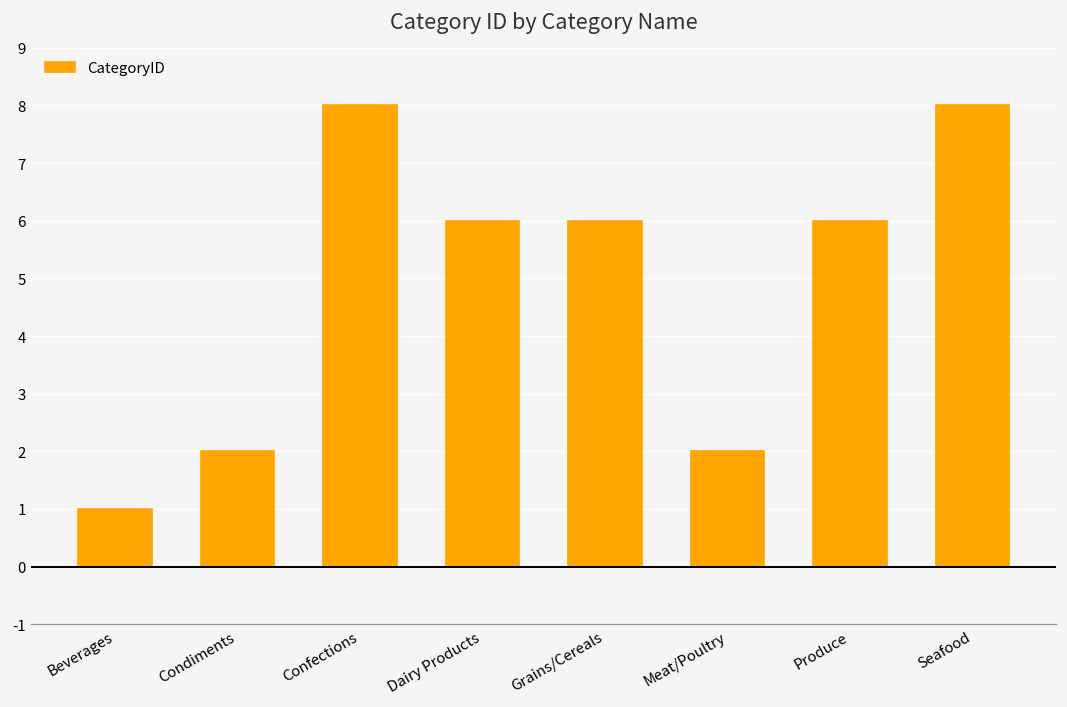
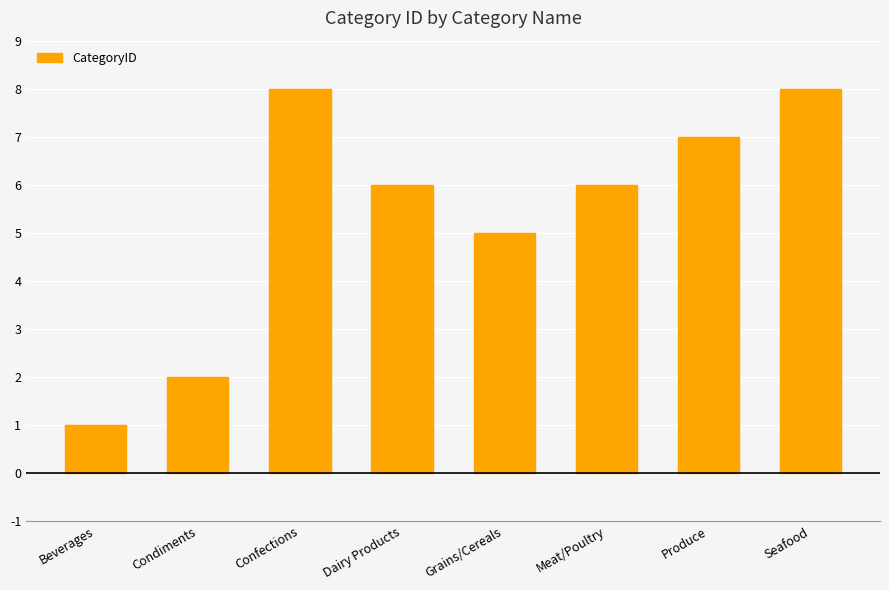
  {
    "Beverages": 1,
    "Condiments": 2,
    "Confections": 8,
    "Dairy Products": 6,
-   "Grains/Cereals": 6,
-   "Meat/Poultry": 2,
-   "Produce": 6,
+   "Grains/Cereals": 5,
+   "Meat/Poultry": 6,
+   "Produce": 7,
    "Seafood": 8
  }
